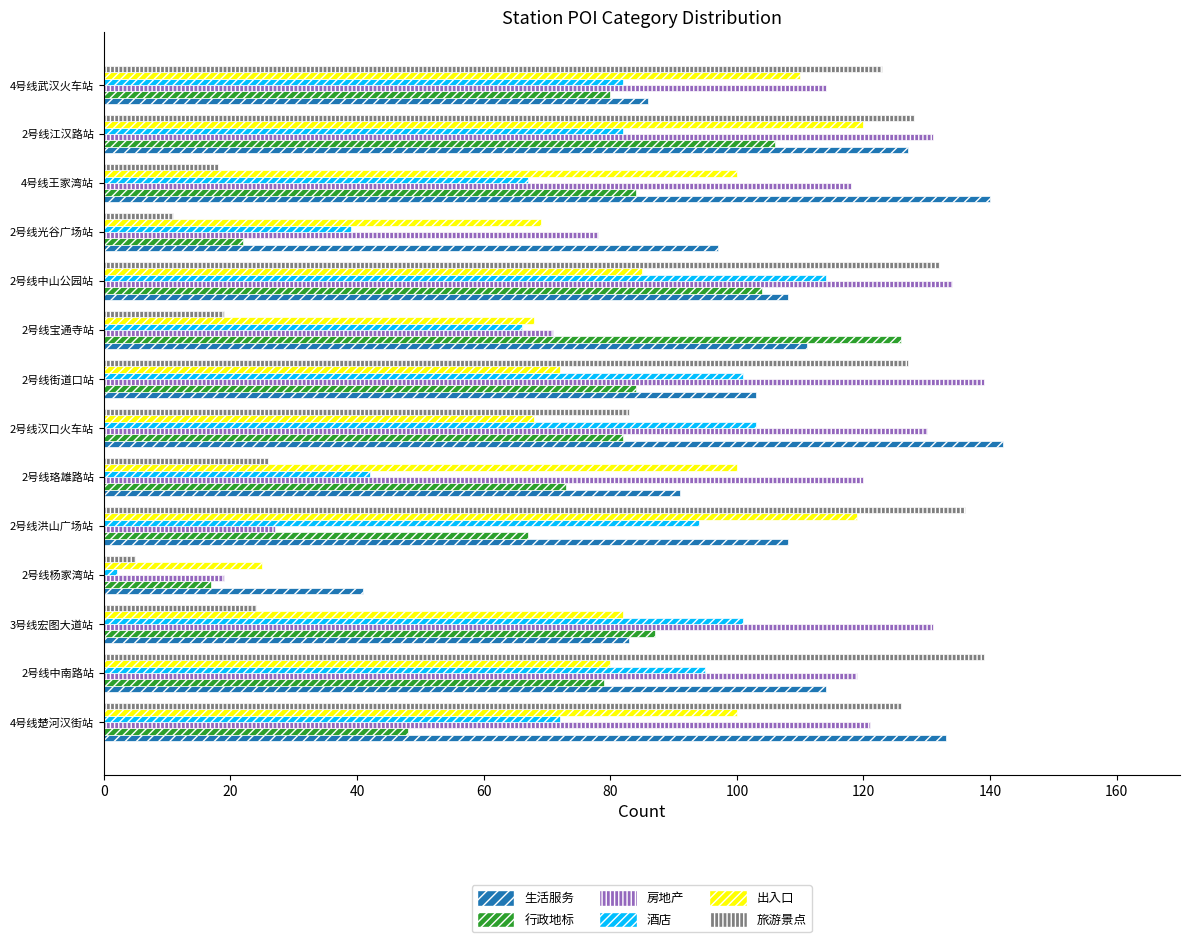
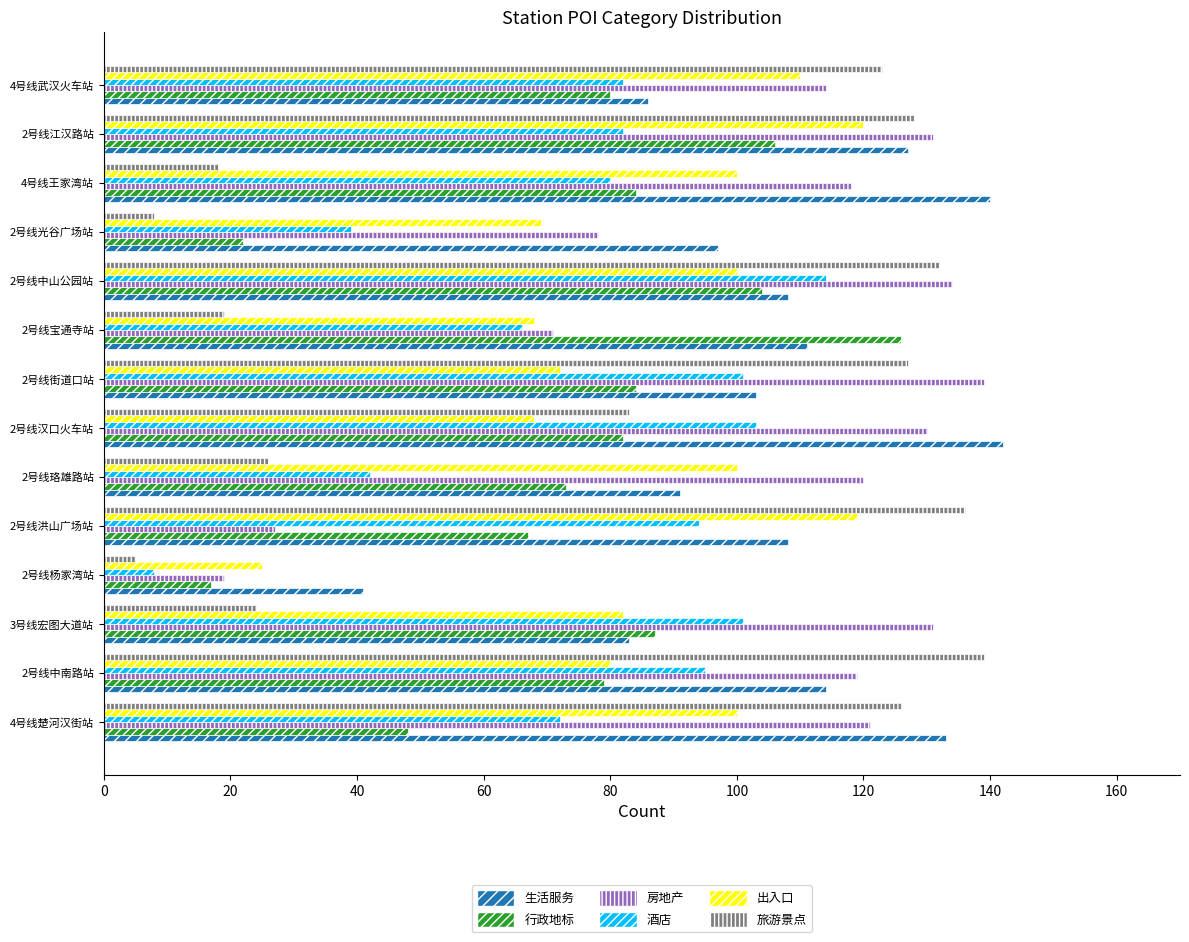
  {
    "生活服务": {
      "4号线武汉火车站": 86,
      "2号线江汉路站": 127,
      "4号线王家湾站": 140,
      "2号线光谷广场站": 97,
      "2号线中山公园站": 108,
      "2号线宝通寺站": 111,
      "2号线街道口站": 103,
      "2号线汉口火车站": 142,
      "2号线珞雄路站": 91,
      "2号线洪山广场站": 108,
      "2号线杨家湾站": 41,
      "3号线宏图大道站": 83,
      "2号线中南路站": 114,
      "4号线楚河汉街站": 133
    },
    "行政地标": {
      "4号线武汉火车站": 80,
      "2号线江汉路站": 106,
      "4号线王家湾站": 84,
      "2号线光谷广场站": 22,
      "2号线中山公园站": 104,
      "2号线宝通寺站": 126,
      "2号线街道口站": 84,
      "2号线汉口火车站": 82,
      "2号线珞雄路站": 73,
      "2号线洪山广场站": 67,
      "2号线杨家湾站": 17,
      "3号线宏图大道站": 87,
      "2号线中南路站": 79,
      "4号线楚河汉街站": 48
    },
    "房地产": {
      "4号线武汉火车站": 114,
      "2号线江汉路站": 131,
      "4号线王家湾站": 118,
      "2号线光谷广场站": 78,
      "2号线中山公园站": 134,
      "2号线宝通寺站": 71,
      "2号线街道口站": 139,
      "2号线汉口火车站": 130,
      "2号线珞雄路站": 120,
      "2号线洪山广场站": 27,
      "2号线杨家湾站": 19,
      "3号线宏图大道站": 131,
      "2号线中南路站": 119,
      "4号线楚河汉街站": 121
    },
    "酒店": {
      "4号线武汉火车站": 82,
      "2号线江汉路站": 82,
-     "4号线王家湾站": 67,
+     "4号线王家湾站": 80,
      "2号线光谷广场站": 39,
      "2号线中山公园站": 114,
      "2号线宝通寺站": 66,
      "2号线街道口站": 101,
      "2号线汉口火车站": 103,
      "2号线珞雄路站": 42,
      "2号线洪山广场站": 94,
-     "2号线杨家湾站": 2,
+     "2号线杨家湾站": 8,
      "3号线宏图大道站": 101,
      "2号线中南路站": 95,
      "4号线楚河汉街站": 72
    },
    "出入口": {
      "4号线武汉火车站": 110,
      "2号线江汉路站": 120,
      "4号线王家湾站": 100,
      "2号线光谷广场站": 69,
-     "2号线中山公园站": 85,
+     "2号线中山公园站": 100,
      "2号线宝通寺站": 68,
      "2号线街道口站": 72,
      "2号线汉口火车站": 68,
      "2号线珞雄路站": 100,
      "2号线洪山广场站": 119,
      "2号线杨家湾站": 25,
      "3号线宏图大道站": 82,
      "2号线中南路站": 80,
      "4号线楚河汉街站": 100
    },
    "旅游景点": {
      "4号线武汉火车站": 123,
      "2号线江汉路站": 128,
      "4号线王家湾站": 18,
-     "2号线光谷广场站": 11,
+     "2号线光谷广场站": 8,
      "2号线中山公园站": 132,
      "2号线宝通寺站": 19,
      "2号线街道口站": 127,
      "2号线汉口火车站": 83,
      "2号线珞雄路站": 26,
      "2号线洪山广场站": 136,
      "2号线杨家湾站": 5,
      "3号线宏图大道站": 24,
      "2号线中南路站": 139,
      "4号线楚河汉街站": 126
    }
  }
